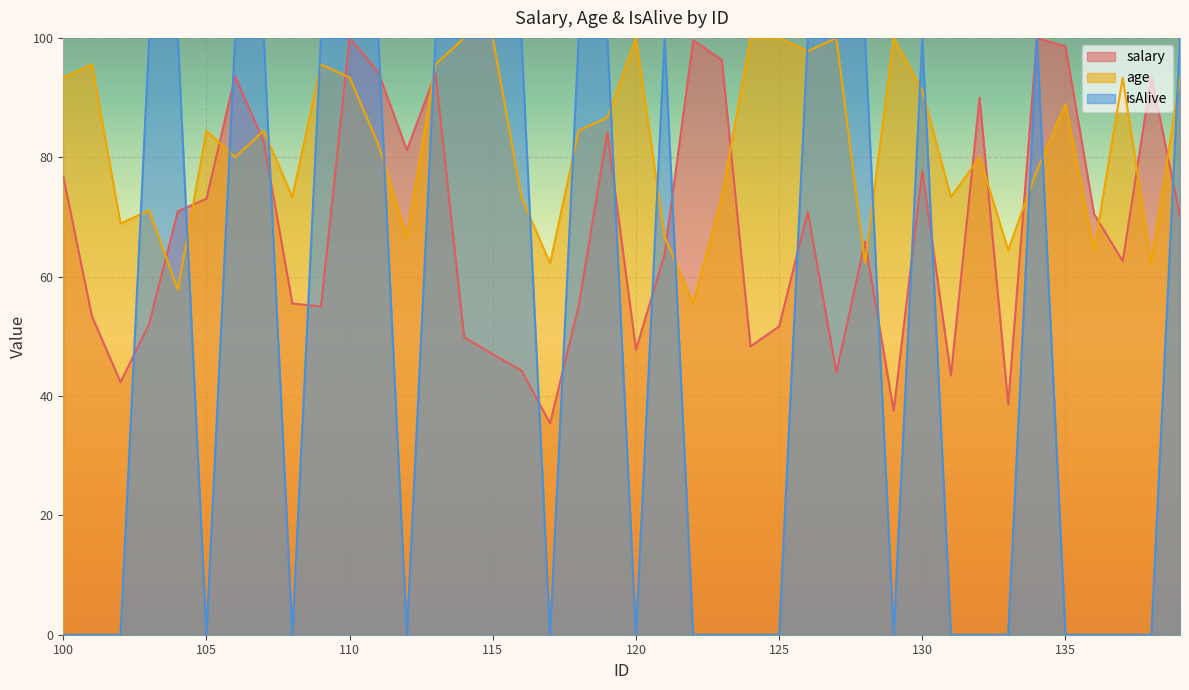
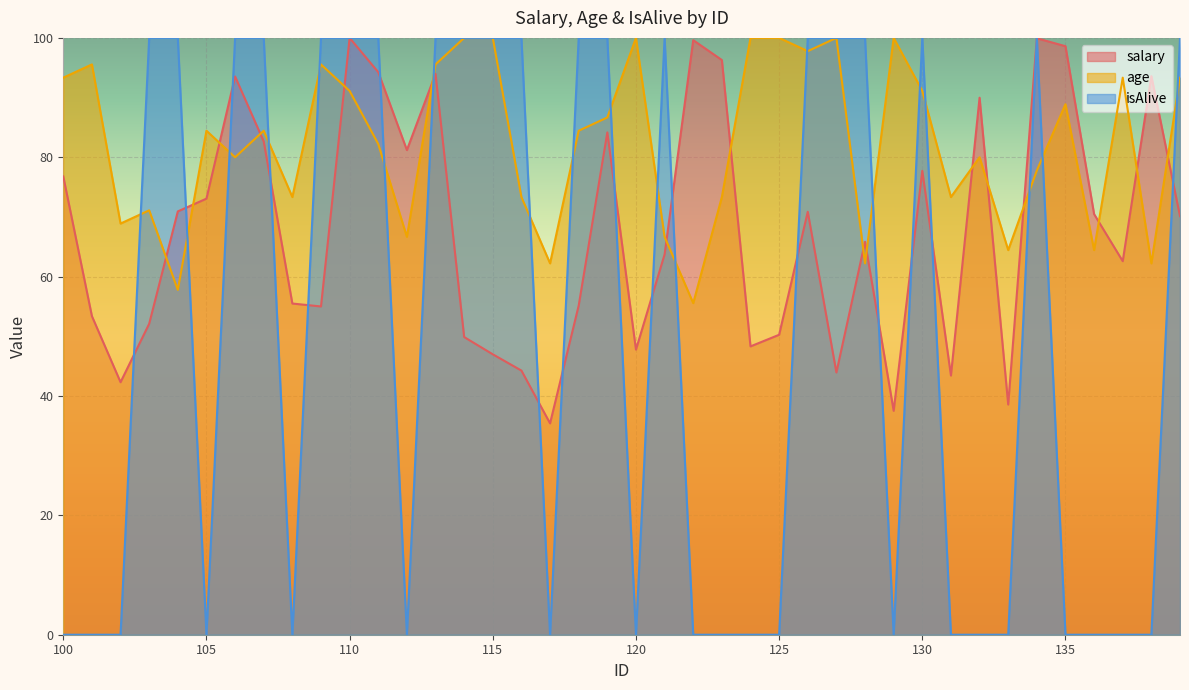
  {
    "salary": {
      "100": 77,
      "105": 73,
      "115": 47,
      "120": 48,
-     "125": 52,
+     "125": 50,
      "130": 78,
      "135": 99
    },
    "age": {
      "100": 93,
      "105": 84,
-     "110": 93,
+     "110": 91,
      "120": 100,
      "125": 100,
      "130": 91,
      "135": 89
    },
    "isAlive": {
      "100": 0,
      "105": 0,
      "120": 0,
      "125": 0,
      "130": 100,
      "135": 0
    }
  }
